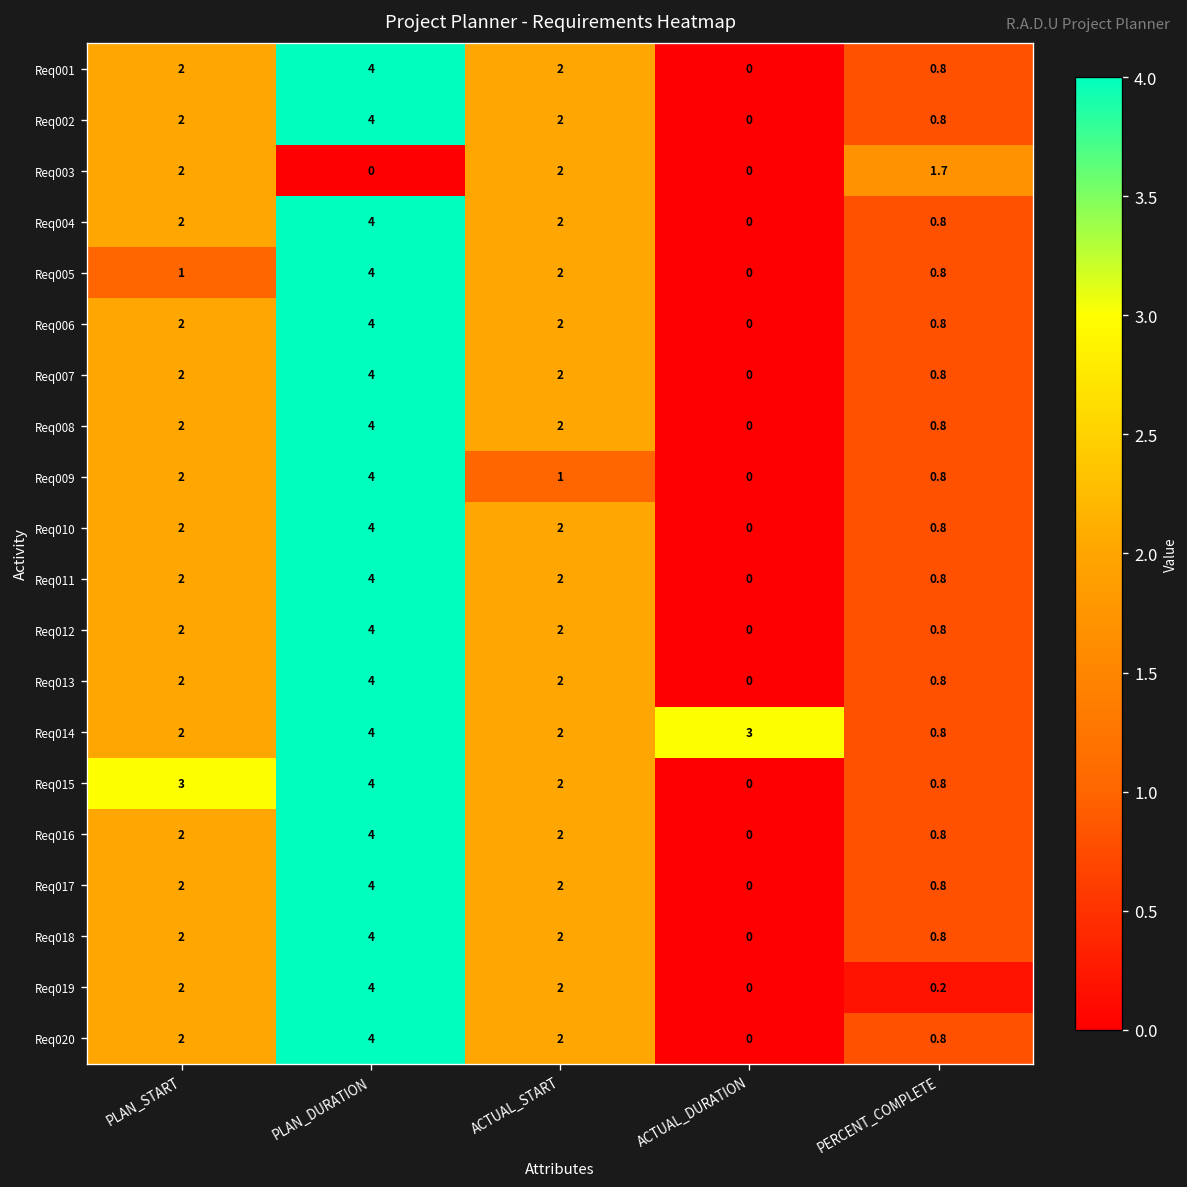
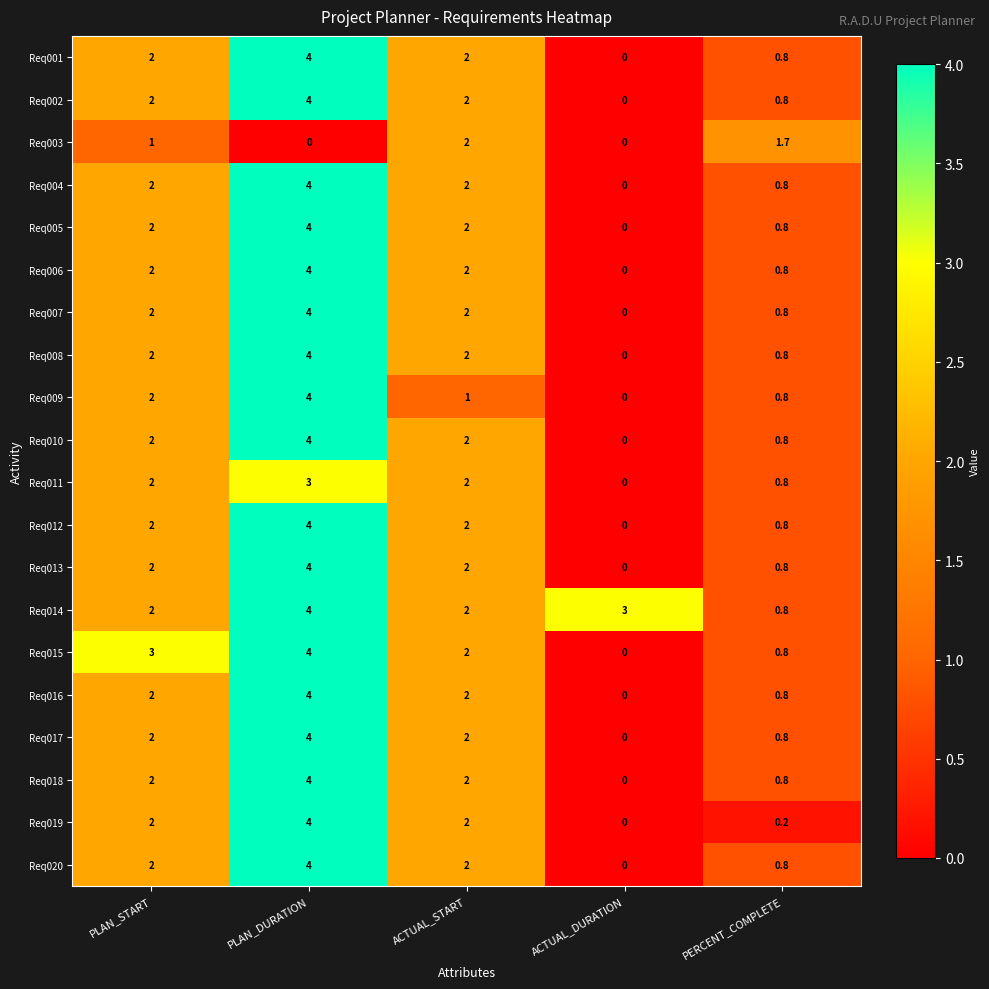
  {
    "Req001": {
      "PLAN_START": 2,
      "PLAN_DURATION": 4,
      "ACTUAL_START": 2,
      "ACTUAL_DURATION": 0,
      "PERCENT_COMPLETE": 0.8
    },
    "Req002": {
      "PLAN_START": 2,
      "PLAN_DURATION": 4,
      "ACTUAL_START": 2,
      "ACTUAL_DURATION": 0,
      "PERCENT_COMPLETE": 0.8
    },
    "Req003": {
-     "PLAN_START": 2,
+     "PLAN_START": 1,
      "PLAN_DURATION": 0,
      "ACTUAL_START": 2,
      "ACTUAL_DURATION": 0,
      "PERCENT_COMPLETE": 1.7
    },
    "Req004": {
      "PLAN_START": 2,
      "PLAN_DURATION": 4,
      "ACTUAL_START": 2,
      "ACTUAL_DURATION": 0,
      "PERCENT_COMPLETE": 0.8
    },
    "Req005": {
-     "PLAN_START": 1,
+     "PLAN_START": 2,
      "PLAN_DURATION": 4,
      "ACTUAL_START": 2,
      "ACTUAL_DURATION": 0,
      "PERCENT_COMPLETE": 0.8
    },
    "Req006": {
      "PLAN_START": 2,
      "PLAN_DURATION": 4,
      "ACTUAL_START": 2,
      "ACTUAL_DURATION": 0,
      "PERCENT_COMPLETE": 0.8
    },
    "Req007": {
      "PLAN_START": 2,
      "PLAN_DURATION": 4,
      "ACTUAL_START": 2,
      "ACTUAL_DURATION": 0,
      "PERCENT_COMPLETE": 0.8
    },
    "Req008": {
      "PLAN_START": 2,
      "PLAN_DURATION": 4,
      "ACTUAL_START": 2,
      "ACTUAL_DURATION": 0,
      "PERCENT_COMPLETE": 0.8
    },
    "Req009": {
      "PLAN_START": 2,
      "PLAN_DURATION": 4,
      "ACTUAL_START": 1,
      "ACTUAL_DURATION": 0,
      "PERCENT_COMPLETE": 0.8
    },
    "Req010": {
      "PLAN_START": 2,
      "PLAN_DURATION": 4,
      "ACTUAL_START": 2,
      "ACTUAL_DURATION": 0,
      "PERCENT_COMPLETE": 0.8
    },
    "Req011": {
      "PLAN_START": 2,
-     "PLAN_DURATION": 4,
+     "PLAN_DURATION": 3,
      "ACTUAL_START": 2,
      "ACTUAL_DURATION": 0,
      "PERCENT_COMPLETE": 0.8
    },
    "Req012": {
      "PLAN_START": 2,
      "PLAN_DURATION": 4,
      "ACTUAL_START": 2,
      "ACTUAL_DURATION": 0,
      "PERCENT_COMPLETE": 0.8
    },
    "Req013": {
      "PLAN_START": 2,
      "PLAN_DURATION": 4,
      "ACTUAL_START": 2,
      "ACTUAL_DURATION": 0,
      "PERCENT_COMPLETE": 0.8
    },
    "Req014": {
      "PLAN_START": 2,
      "PLAN_DURATION": 4,
      "ACTUAL_START": 2,
      "ACTUAL_DURATION": 3,
      "PERCENT_COMPLETE": 0.8
    },
    "Req015": {
      "PLAN_START": 3,
      "PLAN_DURATION": 4,
      "ACTUAL_START": 2,
      "ACTUAL_DURATION": 0,
      "PERCENT_COMPLETE": 0.8
    },
    "Req016": {
      "PLAN_START": 2,
      "PLAN_DURATION": 4,
      "ACTUAL_START": 2,
      "ACTUAL_DURATION": 0,
      "PERCENT_COMPLETE": 0.8
    },
    "Req017": {
      "PLAN_START": 2,
      "PLAN_DURATION": 4,
      "ACTUAL_START": 2,
      "ACTUAL_DURATION": 0,
      "PERCENT_COMPLETE": 0.8
    },
    "Req018": {
      "PLAN_START": 2,
      "PLAN_DURATION": 4,
      "ACTUAL_START": 2,
      "ACTUAL_DURATION": 0,
      "PERCENT_COMPLETE": 0.8
    },
    "Req019": {
      "PLAN_START": 2,
      "PLAN_DURATION": 4,
      "ACTUAL_START": 2,
      "ACTUAL_DURATION": 0,
      "PERCENT_COMPLETE": 0.2
    },
    "Req020": {
      "PLAN_START": 2,
      "PLAN_DURATION": 4,
      "ACTUAL_START": 2,
      "ACTUAL_DURATION": 0,
      "PERCENT_COMPLETE": 0.8
    }
  }
